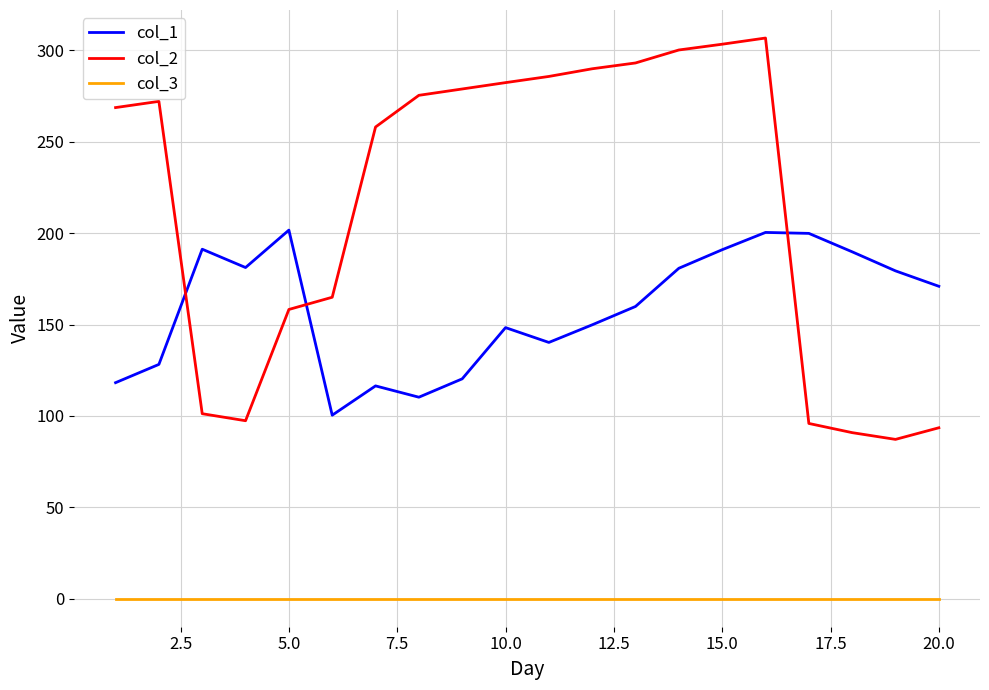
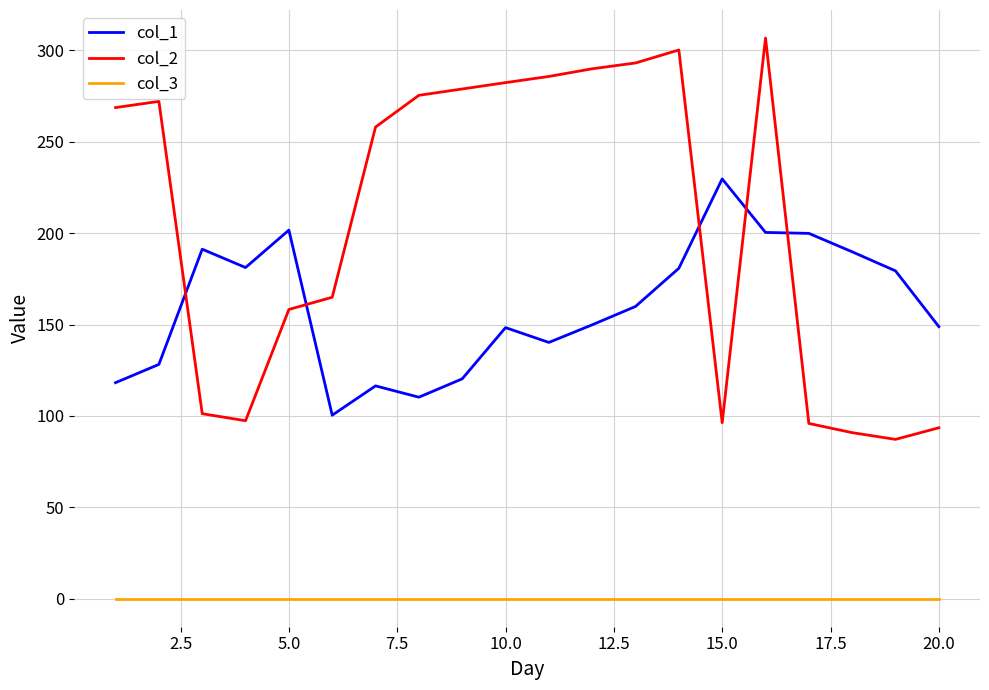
  {
    "col_1": {
      "5.0": 202,
      "10.0": 148,
-     "15.0": 191,
-     "20.0": 171
+     "15.0": 230,
+     "20.0": 149
    },
    "col_2": {
      "5.0": 158,
      "10.0": 282,
-     "15.0": 303,
+     "15.0": 96,
      "20.0": 94
    },
    "col_3": {
      "5.0": 0,
      "10.0": 0,
      "15.0": 0,
      "20.0": 0
    }
  }
